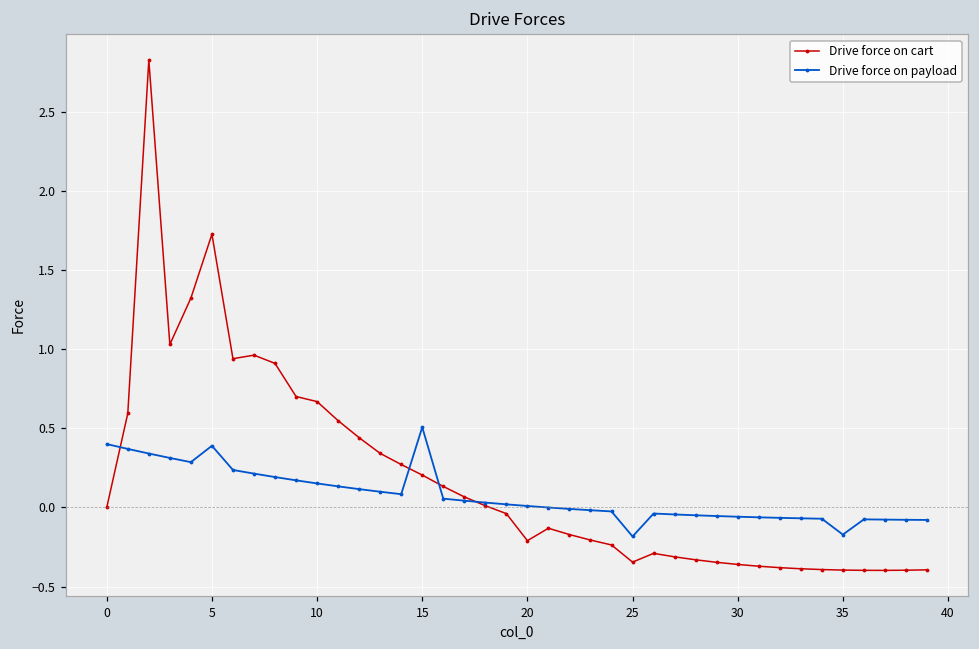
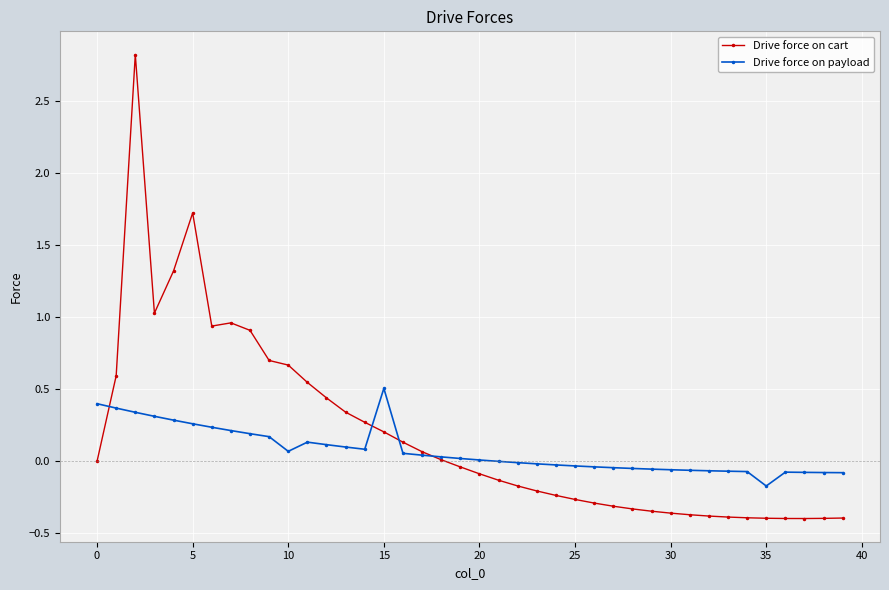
  {
    "Drive force on cart": {
      "0": 0.00,
      "5": 1.73,
      "10": 0.67,
      "15": 0.20,
-     "20": -0.21,
-     "25": -0.35,
+     "20": -0.09,
+     "25": -0.27,
      "30": -0.36,
      "35": -0.40
    },
    "Drive force on payload": {
      "0": 0.40,
-     "5": 0.39,
-     "10": 0.15,
+     "5": 0.26,
+     "10": 0.07,
      "15": 0.51,
      "20": 0.01,
-     "25": -0.18,
+     "25": -0.03,
      "30": -0.06,
      "35": -0.17
    }
  }
